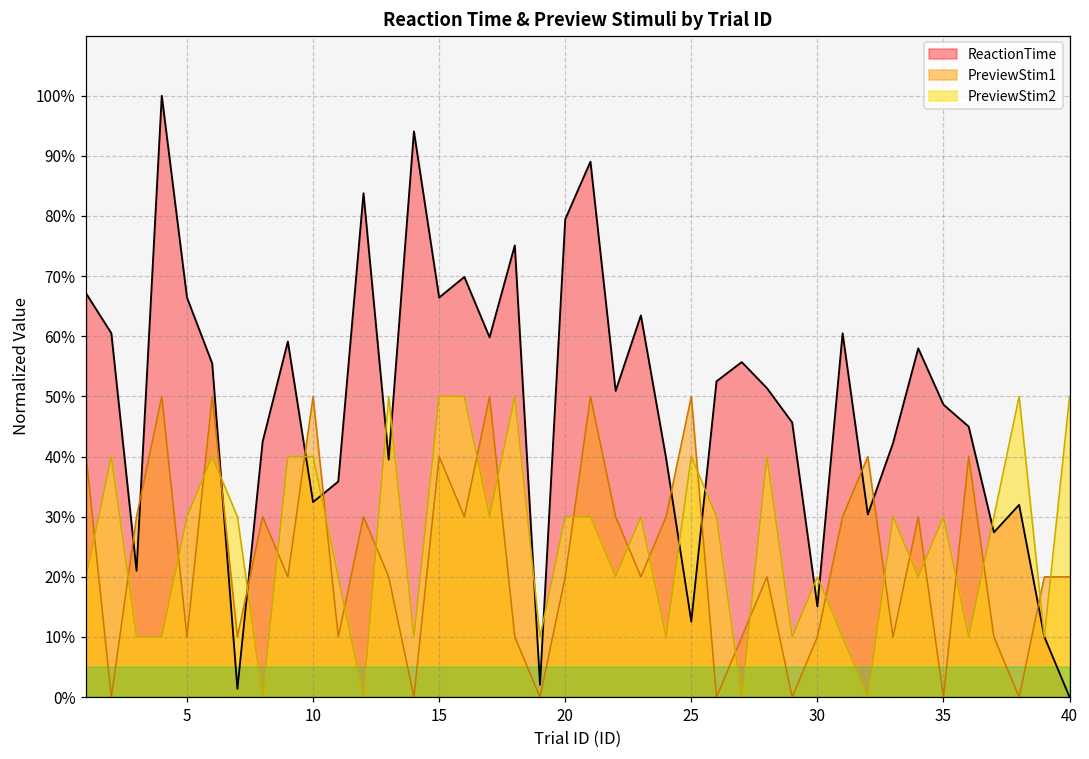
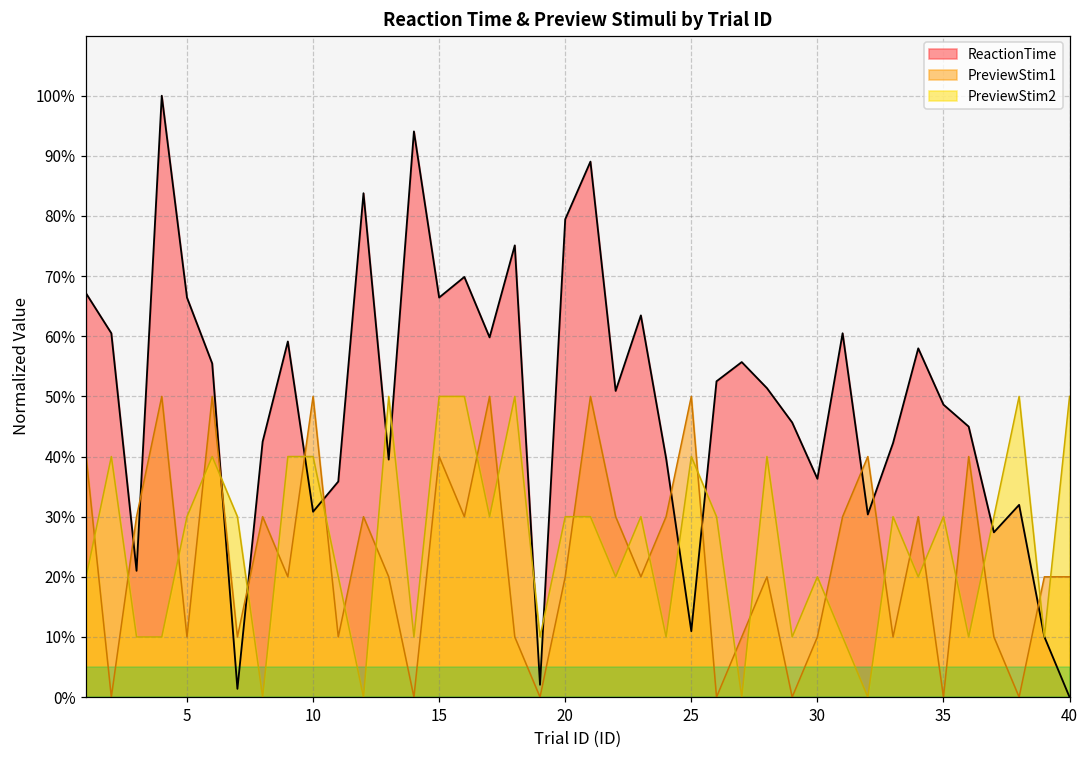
  {
    "ReactionTime": {
      "5": "66%",
-     "10": "32%",
+     "10": "31%",
      "15": "66%",
      "20": "79%",
-     "25": "13%",
-     "30": "15%",
+     "25": "11%",
+     "30": "36%",
      "35": "49%",
      "40": "0%"
    }
  }
